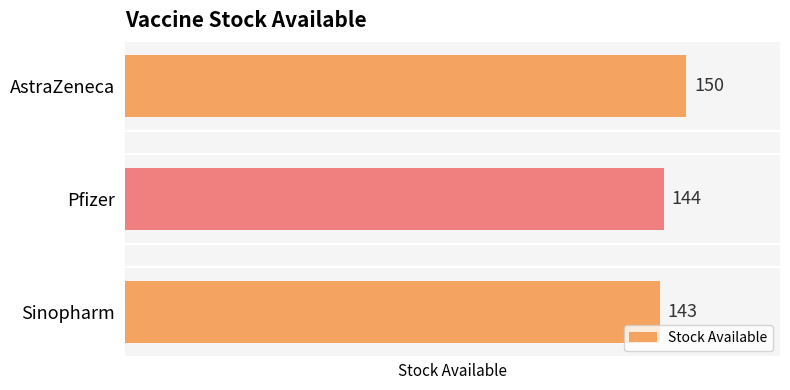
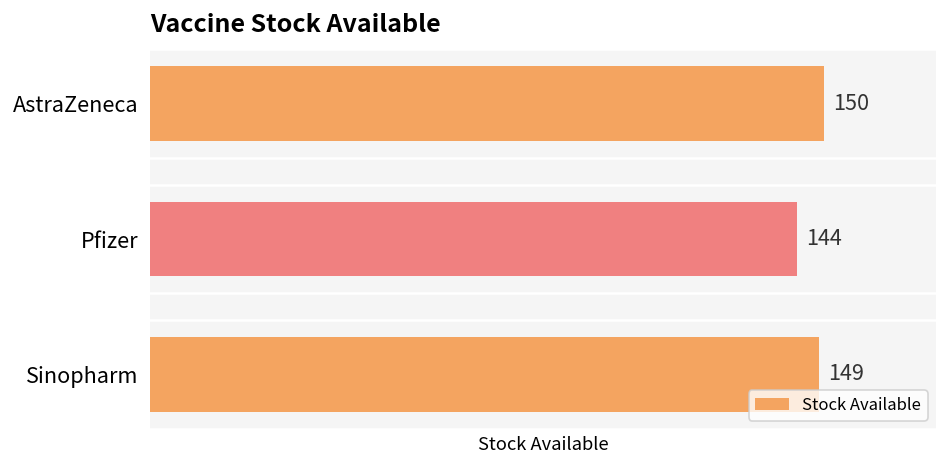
  {
    "AstraZeneca": 150,
    "Pfizer": 144,
-   "Sinopharm": 143
+   "Sinopharm": 149
  }
